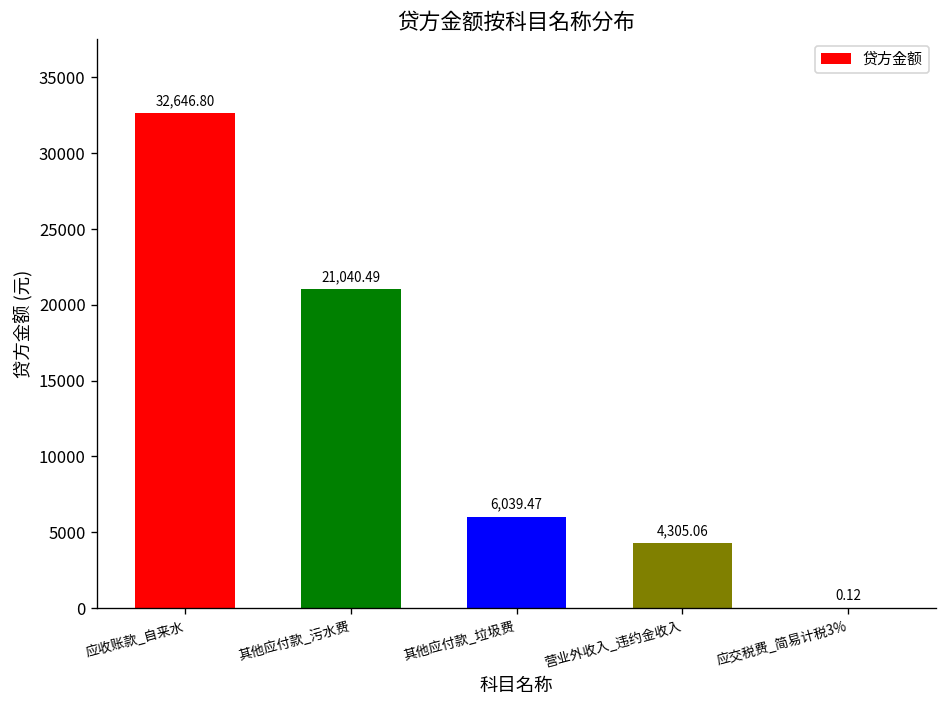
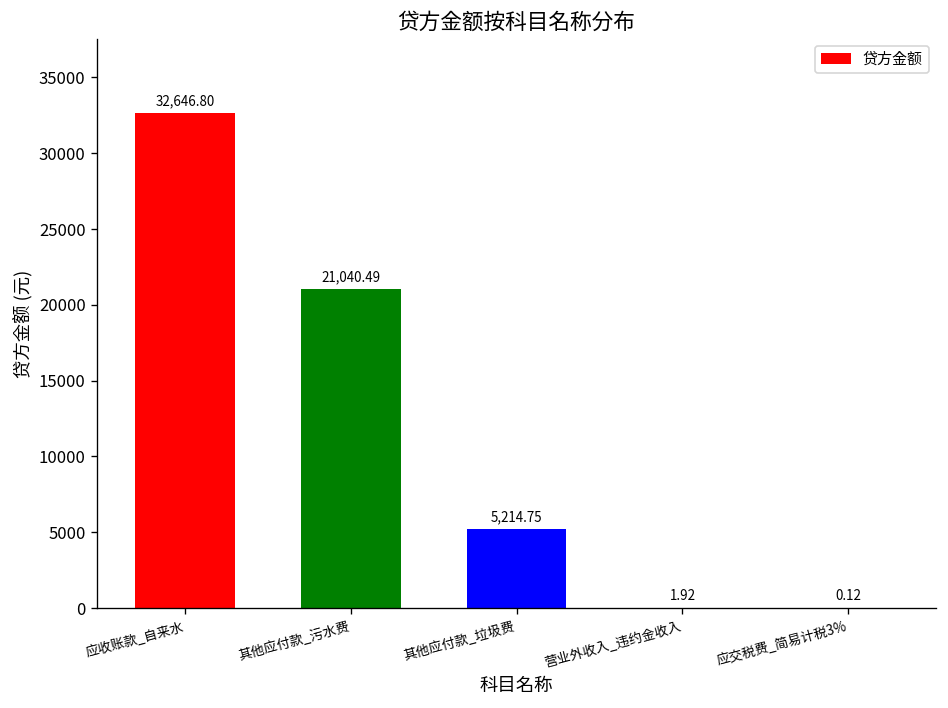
  {
    "应收账款_自来水": "32,646.80",
    "其他应付款_污水费": "21,040.49",
-   "其他应付款_垃圾费": "6,039.47",
-   "营业外收入_违约金收入": "4,305.06",
+   "其他应付款_垃圾费": "5,214.75",
+   "营业外收入_违约金收入": "1.92",
    "应交税费_简易计税3%": "0.12"
  }
